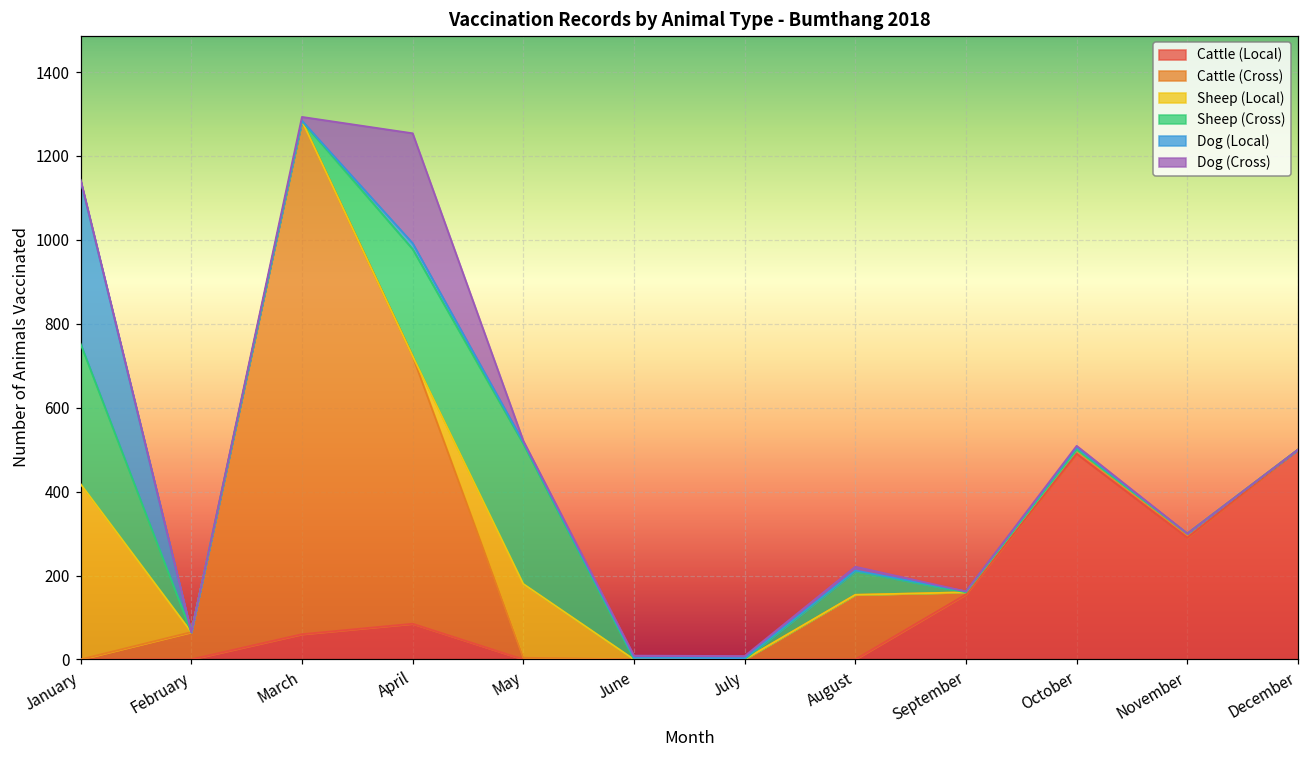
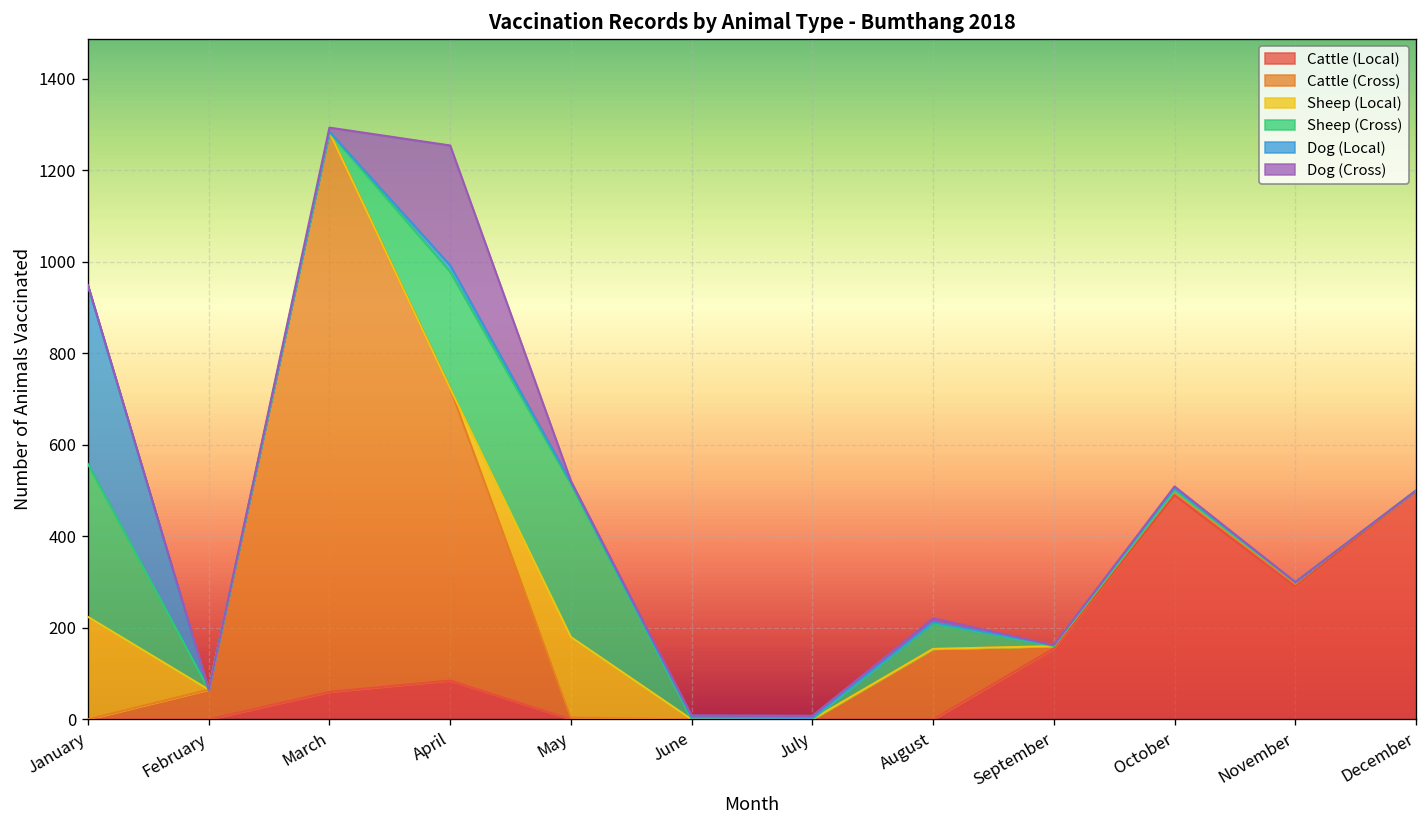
  {
    "Sheep (Local)": {
-     "January": 420,
+     "January": 220,
      "May": 180
    },
    "Sheep (Cross)": {
      "January": 330,
      "April": 260
    },
    "Dog (Local)": {
      "April": 10
    },
    "Dog (Cross)": {
      "March": 10,
      "April": 260,
      "August": 10
    }
  }
